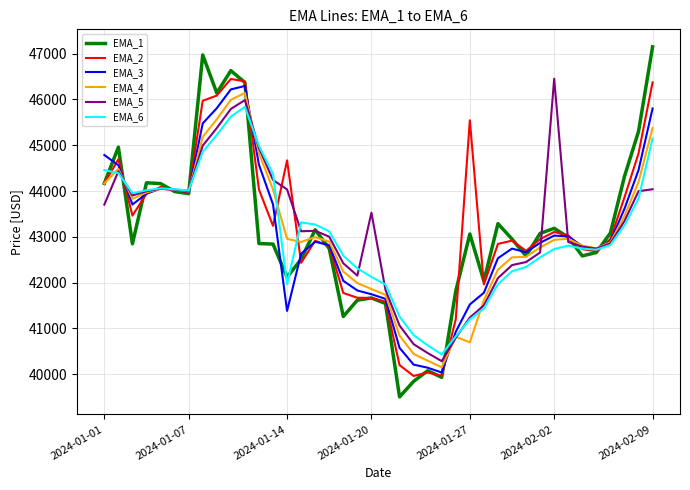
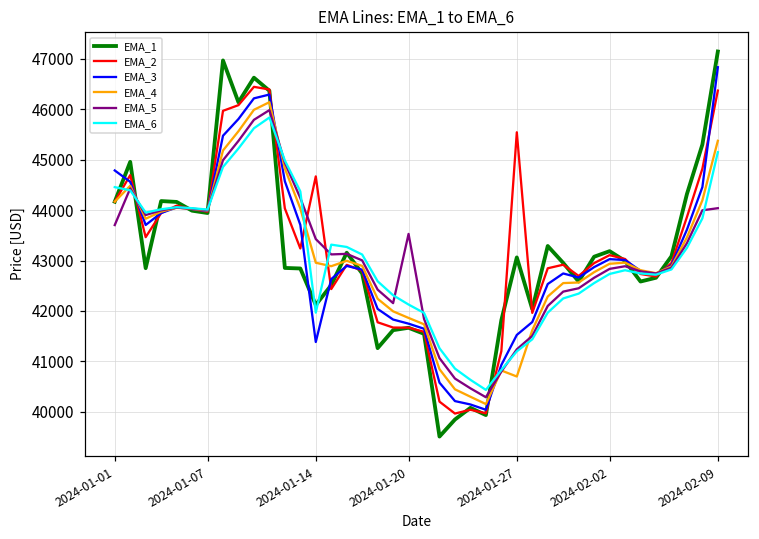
  {
    "EMA_1": {
      "2024-01-14": 42100,
      "2024-01-27": 43100,
      "2024-02-02": 43200,
      "2024-02-09": 47100
    },
    "EMA_2": {
      "2024-01-14": 44700,
      "2024-01-27": 45500,
      "2024-02-02": 43100,
      "2024-02-09": 46400
    },
    "EMA_3": {
      "2024-01-01": 44800,
      "2024-01-14": 41400,
      "2024-01-20": 41700,
      "2024-01-27": 41500,
      "2024-02-02": 43000,
-     "2024-02-09": 45800
+     "2024-02-09": 46800
    },
    "EMA_4": {
      "2024-01-14": 43000,
      "2024-01-20": 41900,
      "2024-01-27": 40700,
      "2024-02-02": 42900,
      "2024-02-09": 45400
    },
    "EMA_5": {
      "2024-01-01": 43700,
-     "2024-01-14": 44000,
+     "2024-01-14": 43400,
      "2024-01-20": 43500,
-     "2024-02-02": 46500,
+     "2024-02-02": 42800,
      "2024-02-09": 44000
    },
    "EMA_6": {
      "2024-01-01": 44500,
      "2024-01-14": 42000,
      "2024-01-20": 42100,
      "2024-02-02": 42700,
      "2024-02-09": 45100
    }
  }
